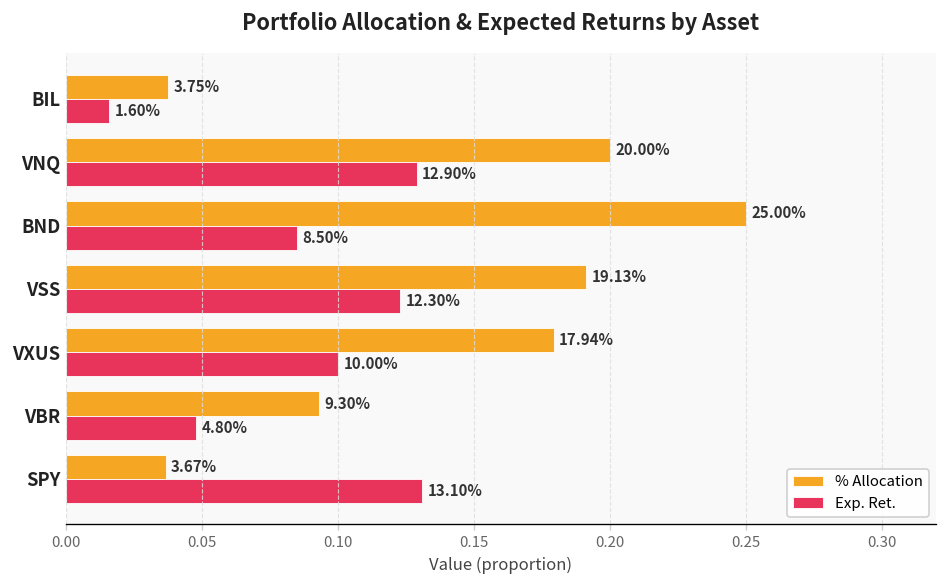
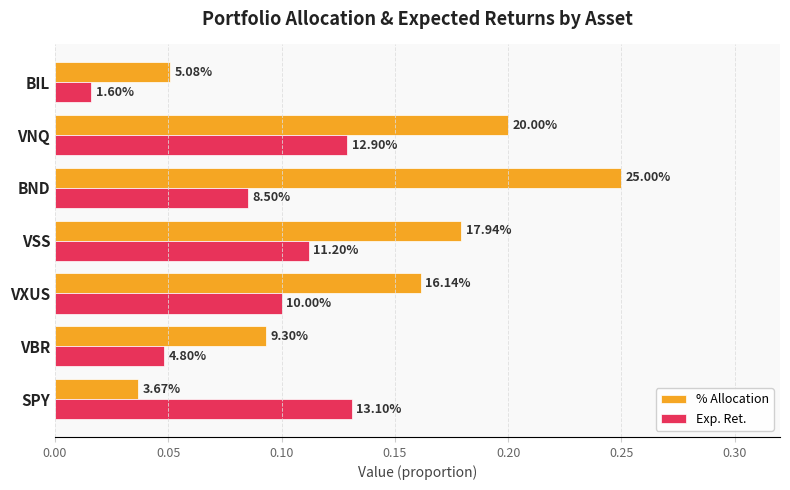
  {
    "% Allocation": {
-     "BIL": "3.75%",
+     "BIL": "5.08%",
      "VNQ": "20.00%",
      "BND": "25.00%",
-     "VSS": "19.13%",
-     "VXUS": "17.94%",
+     "VSS": "17.94%",
+     "VXUS": "16.14%",
      "VBR": "9.30%",
      "SPY": "3.67%"
    },
    "Exp. Ret.": {
      "BIL": "1.60%",
      "VNQ": "12.90%",
      "BND": "8.50%",
-     "VSS": "12.30%",
+     "VSS": "11.20%",
      "VXUS": "10.00%",
      "VBR": "4.80%",
      "SPY": "13.10%"
    }
  }
